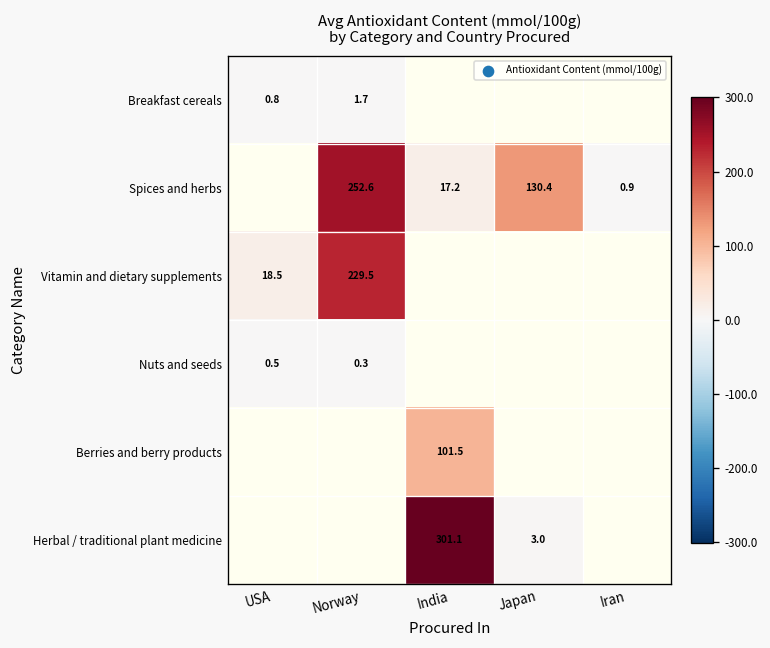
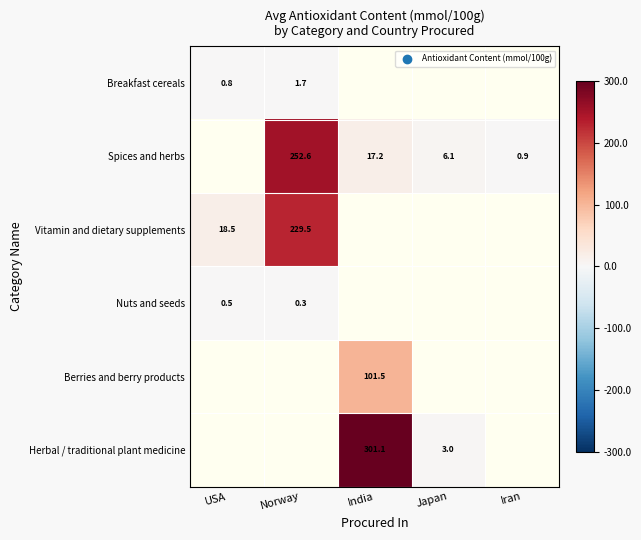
  {
    "Breakfast cereals": {
      "USA": 0.8,
      "Norway": 1.7
    },
    "Spices and herbs": {
      "Norway": 252.6,
      "India": 17.2,
-     "Japan": 130.4,
+     "Japan": 6.1,
      "Iran": 0.9
    },
    "Vitamin and dietary supplements": {
      "USA": 18.5,
      "Norway": 229.5
    },
    "Nuts and seeds": {
      "USA": 0.5,
      "Norway": 0.3
    },
    "Berries and berry products": {
      "India": 101.5
    },
    "Herbal / traditional plant medicine": {
      "India": 301.1,
      "Japan": 3.0
    }
  }
